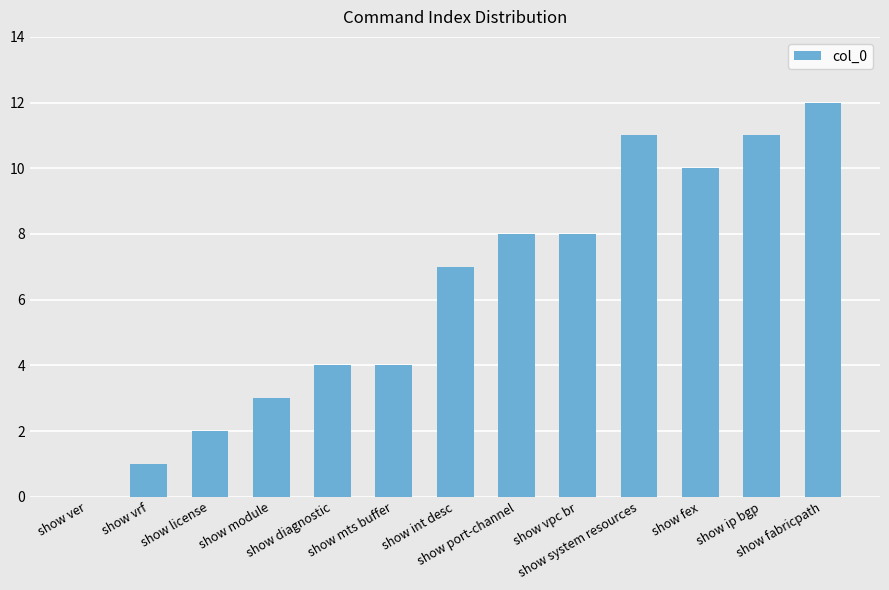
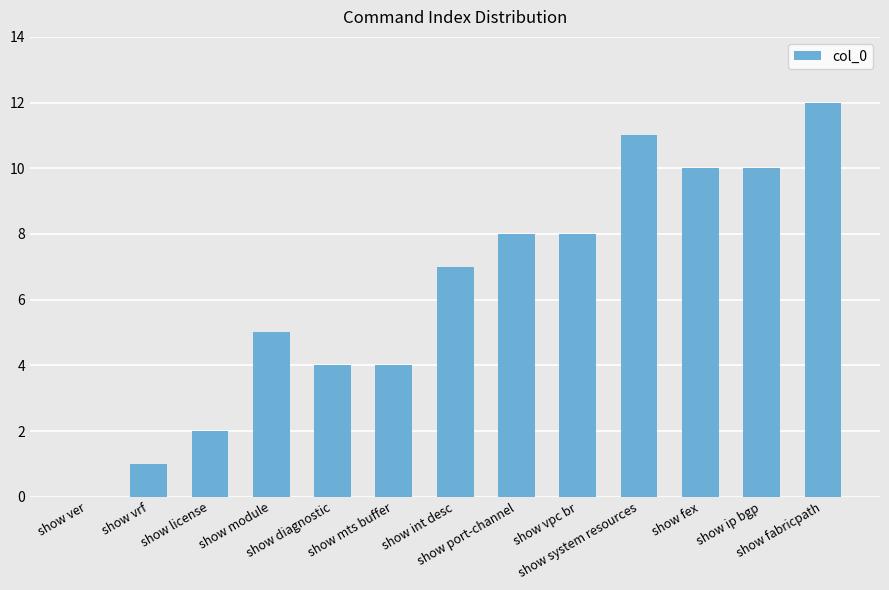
  {
    "show ver": 0,
    "show vrf": 1,
    "show license": 2,
-   "show module": 3,
+   "show module": 5,
    "show diagnostic": 4,
    "show mts buffer": 4,
    "show int desc": 7,
    "show port-channel": 8,
    "show vpc br": 8,
    "show system resources": 11,
    "show fex": 10,
-   "show ip bgp": 11,
+   "show ip bgp": 10,
    "show fabricpath": 12
  }
